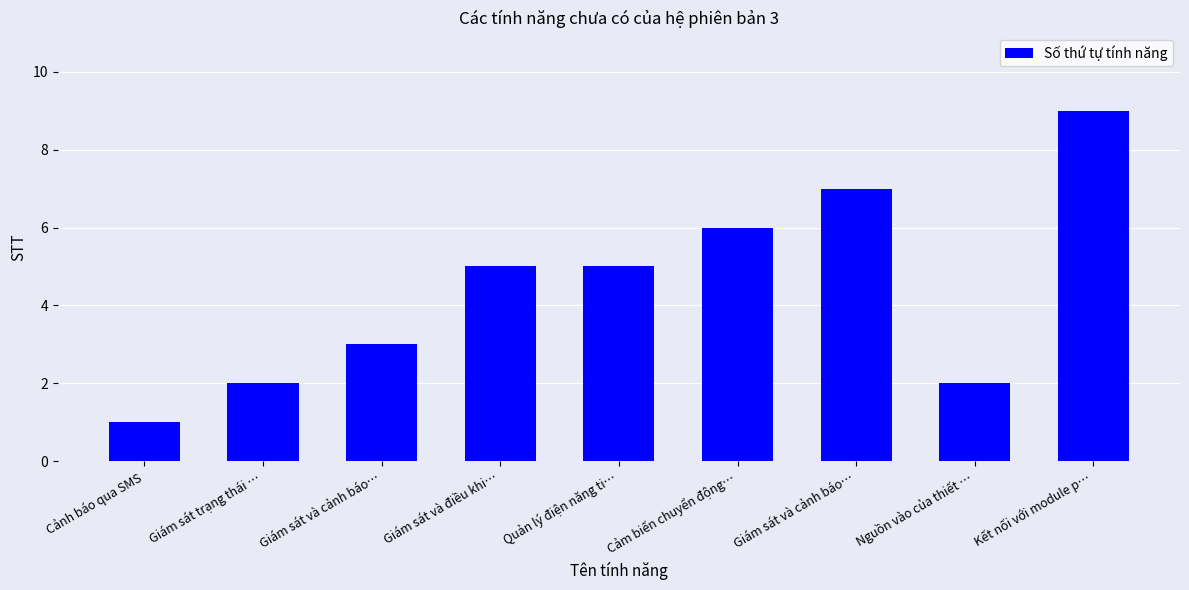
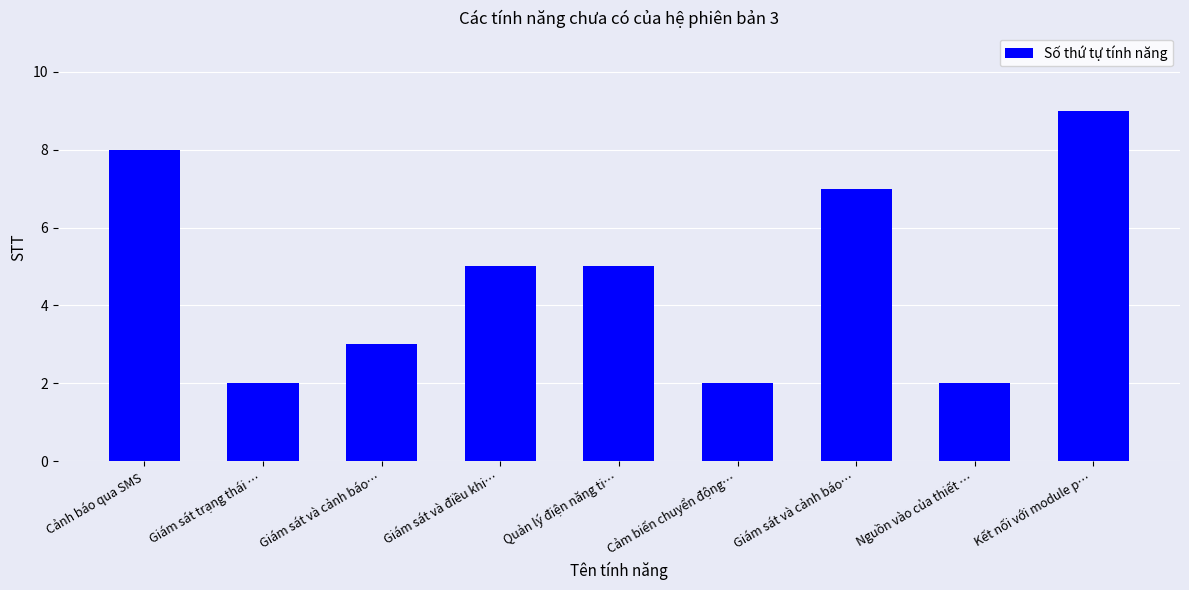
  {
-   "Cảnh báo qua SMS": 1,
+   "Cảnh báo qua SMS": 8,
    "Giám sát trạng thái …": 2,
    "Giám sát và điều khi…": 5,
    "Quản lý điện năng ti…": 5,
-   "Cảm biến chuyển động…": 6,
+   "Cảm biến chuyển động…": 2,
    "Nguồn vào của thiết …": 2,
    "Kết nối với module p…": 9
  }
